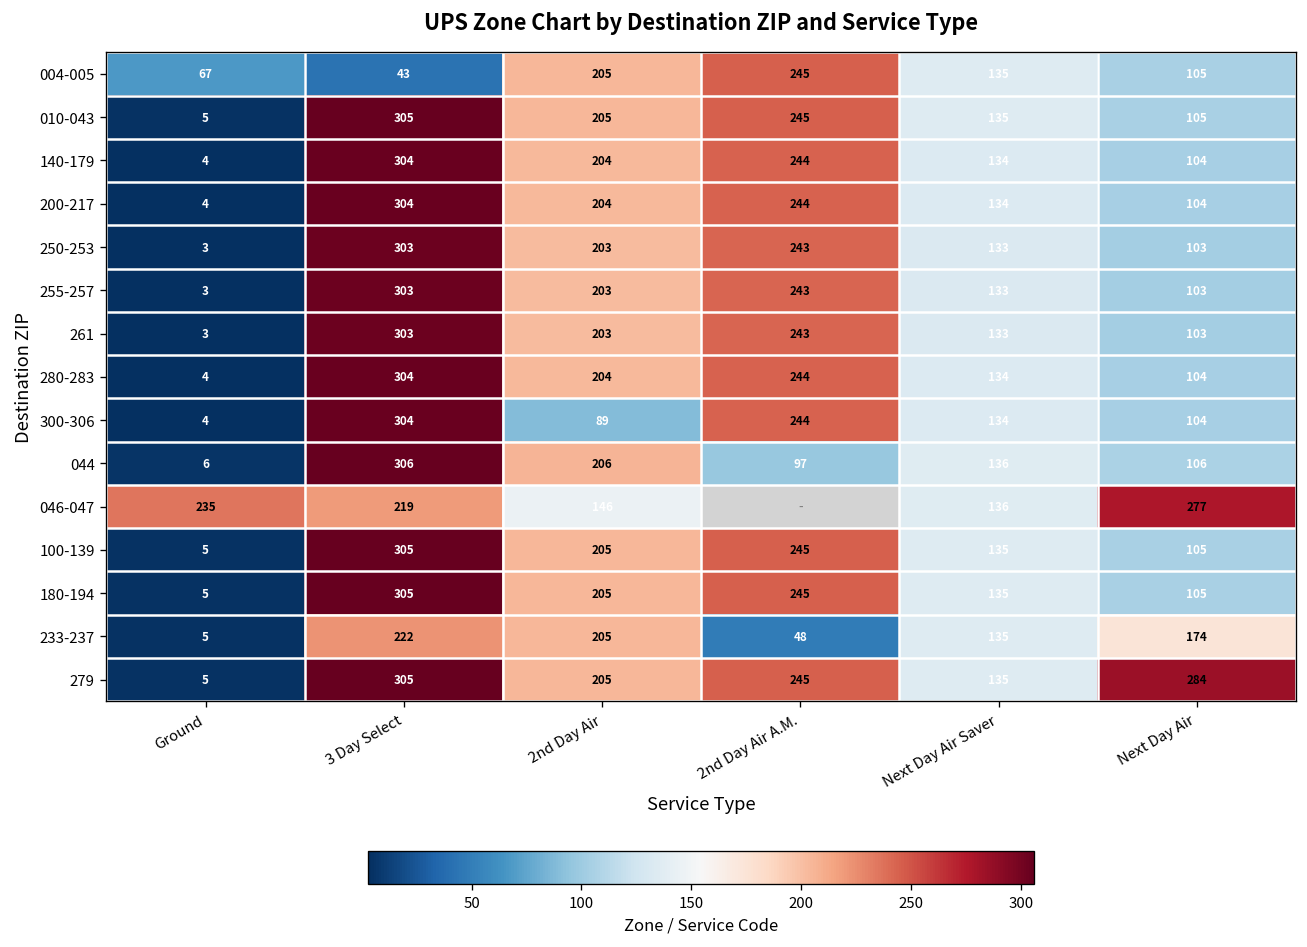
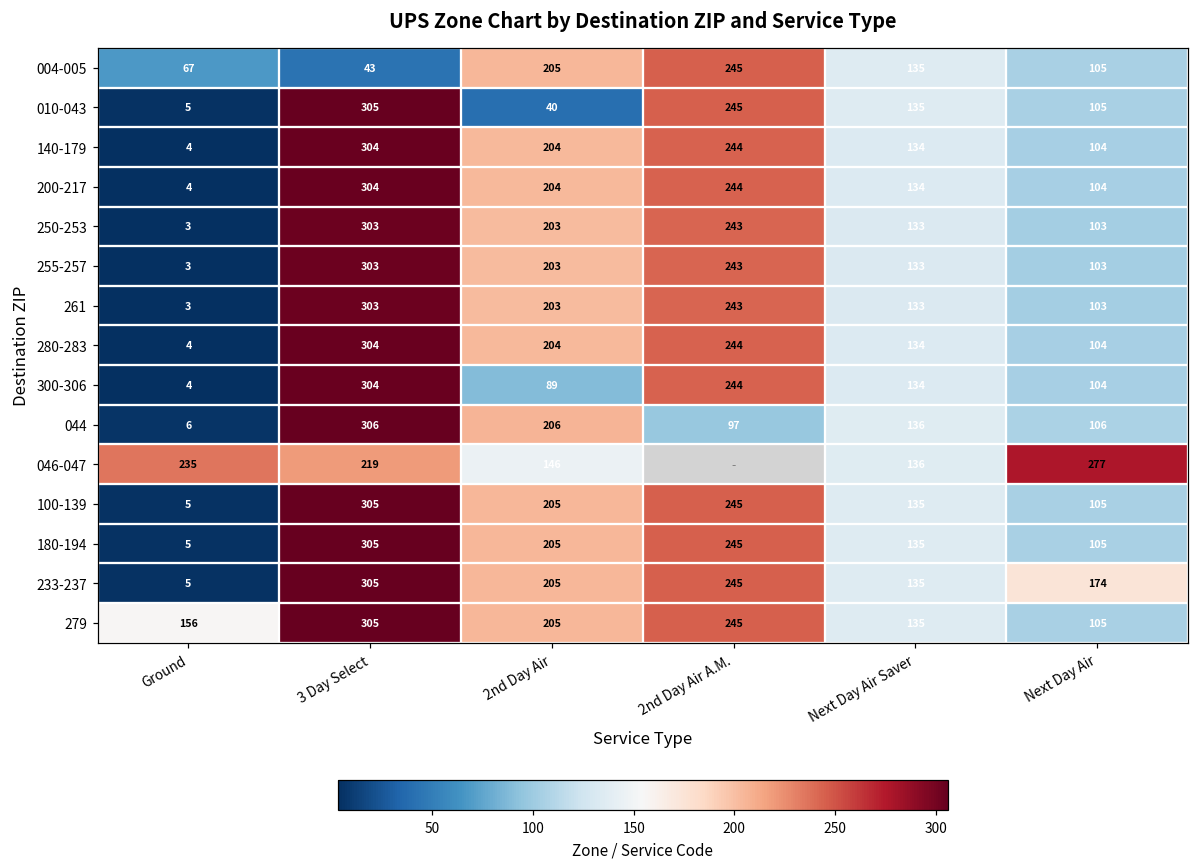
  {
    "004-005": {
      "Ground": 67,
      "3 Day Select": 43,
      "2nd Day Air": 205,
      "2nd Day Air A.M.": 245,
      "Next Day Air": 105
    },
    "010-043": {
      "Ground": 5,
      "3 Day Select": 305,
-     "2nd Day Air": 205,
+     "2nd Day Air": 40,
      "2nd Day Air A.M.": 245,
      "Next Day Air": 105
    },
    "140-179": {
      "Ground": 4,
      "3 Day Select": 304,
      "2nd Day Air": 204,
      "2nd Day Air A.M.": 244,
      "Next Day Air": 104
    },
    "200-217": {
      "Ground": 4,
      "3 Day Select": 304,
      "2nd Day Air": 204,
      "2nd Day Air A.M.": 244,
      "Next Day Air": 104
    },
    "250-253": {
      "Ground": 3,
      "3 Day Select": 303,
      "2nd Day Air": 203,
      "2nd Day Air A.M.": 243,
      "Next Day Air": 103
    },
    "255-257": {
      "Ground": 3,
      "3 Day Select": 303,
      "2nd Day Air": 203,
      "2nd Day Air A.M.": 243,
      "Next Day Air": 103
    },
    "261": {
      "Ground": 3,
      "3 Day Select": 303,
      "2nd Day Air": 203,
      "2nd Day Air A.M.": 243,
      "Next Day Air": 103
    },
    "280-283": {
      "Ground": 4,
      "3 Day Select": 304,
      "2nd Day Air": 204,
      "2nd Day Air A.M.": 244,
      "Next Day Air": 104
    },
    "300-306": {
      "Ground": 4,
      "3 Day Select": 304,
      "2nd Day Air": 89,
      "2nd Day Air A.M.": 244,
      "Next Day Air": 104
    },
    "044": {
      "Ground": 6,
      "3 Day Select": 306,
      "2nd Day Air": 206,
      "2nd Day Air A.M.": 97,
      "Next Day Air": 106
    },
    "046-047": {
      "Ground": 235,
      "3 Day Select": 219,
      "Next Day Air": 277
    },
    "100-139": {
      "Ground": 5,
      "3 Day Select": 305,
      "2nd Day Air": 205,
      "2nd Day Air A.M.": 245,
      "Next Day Air": 105
    },
    "180-194": {
      "Ground": 5,
      "3 Day Select": 305,
      "2nd Day Air": 205,
      "2nd Day Air A.M.": 245,
      "Next Day Air": 105
    },
    "233-237": {
      "Ground": 5,
-     "3 Day Select": 222,
+     "3 Day Select": 305,
      "2nd Day Air": 205,
-     "2nd Day Air A.M.": 48,
+     "2nd Day Air A.M.": 245,
      "Next Day Air": 174
    },
    "279": {
-     "Ground": 5,
+     "Ground": 156,
      "3 Day Select": 305,
      "2nd Day Air": 205,
      "2nd Day Air A.M.": 245,
-     "Next Day Air": 284
+     "Next Day Air": 105
    }
  }
